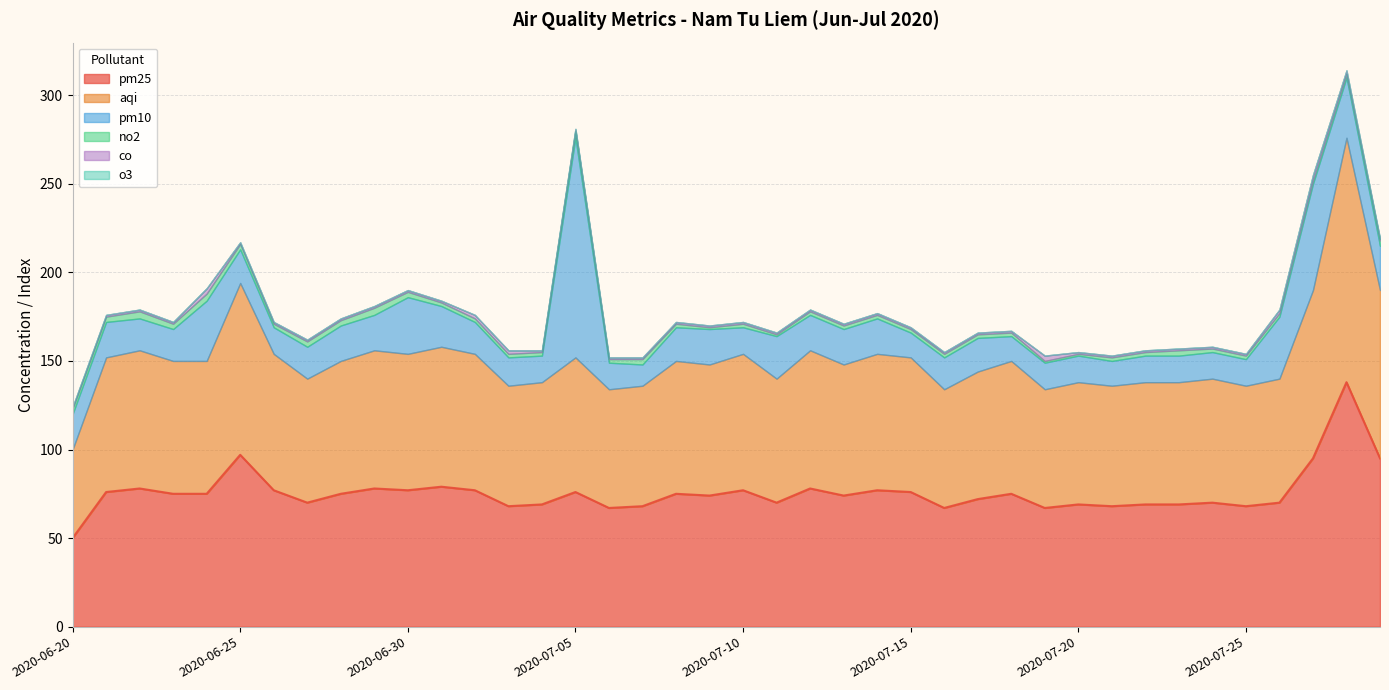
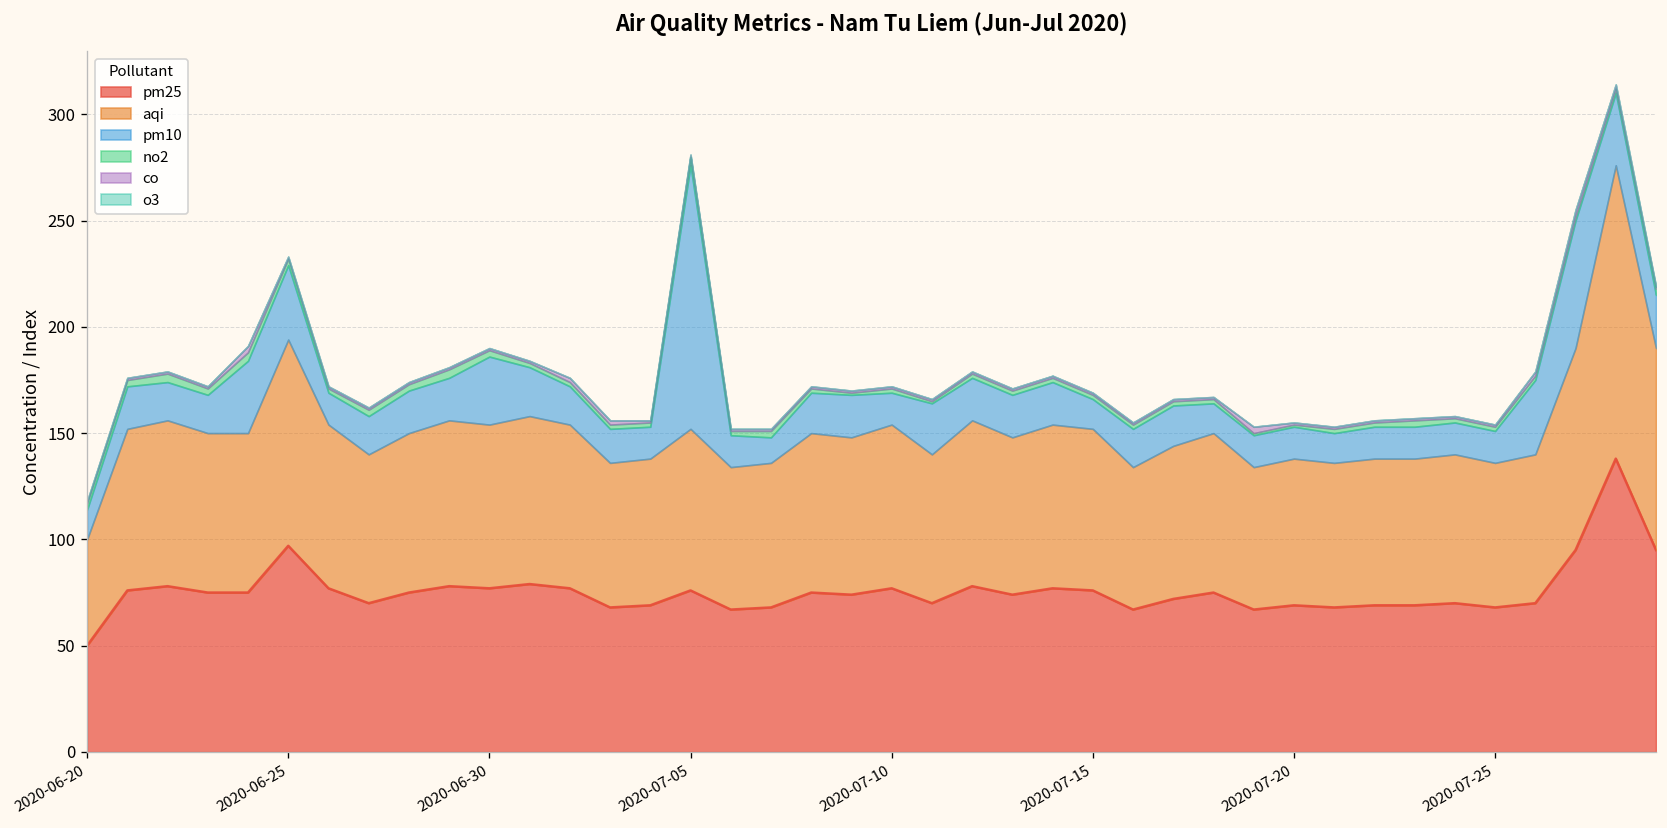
  {
    "pm10": {
-     "2020-06-20": 20,
-     "2020-06-25": 19,
+     "2020-06-20": 14,
+     "2020-06-25": 35,
      "2020-06-30": 32,
      "2020-07-05": 124,
      "2020-07-10": 15,
      "2020-07-15": 14,
      "2020-07-25": 15
    }
  }
